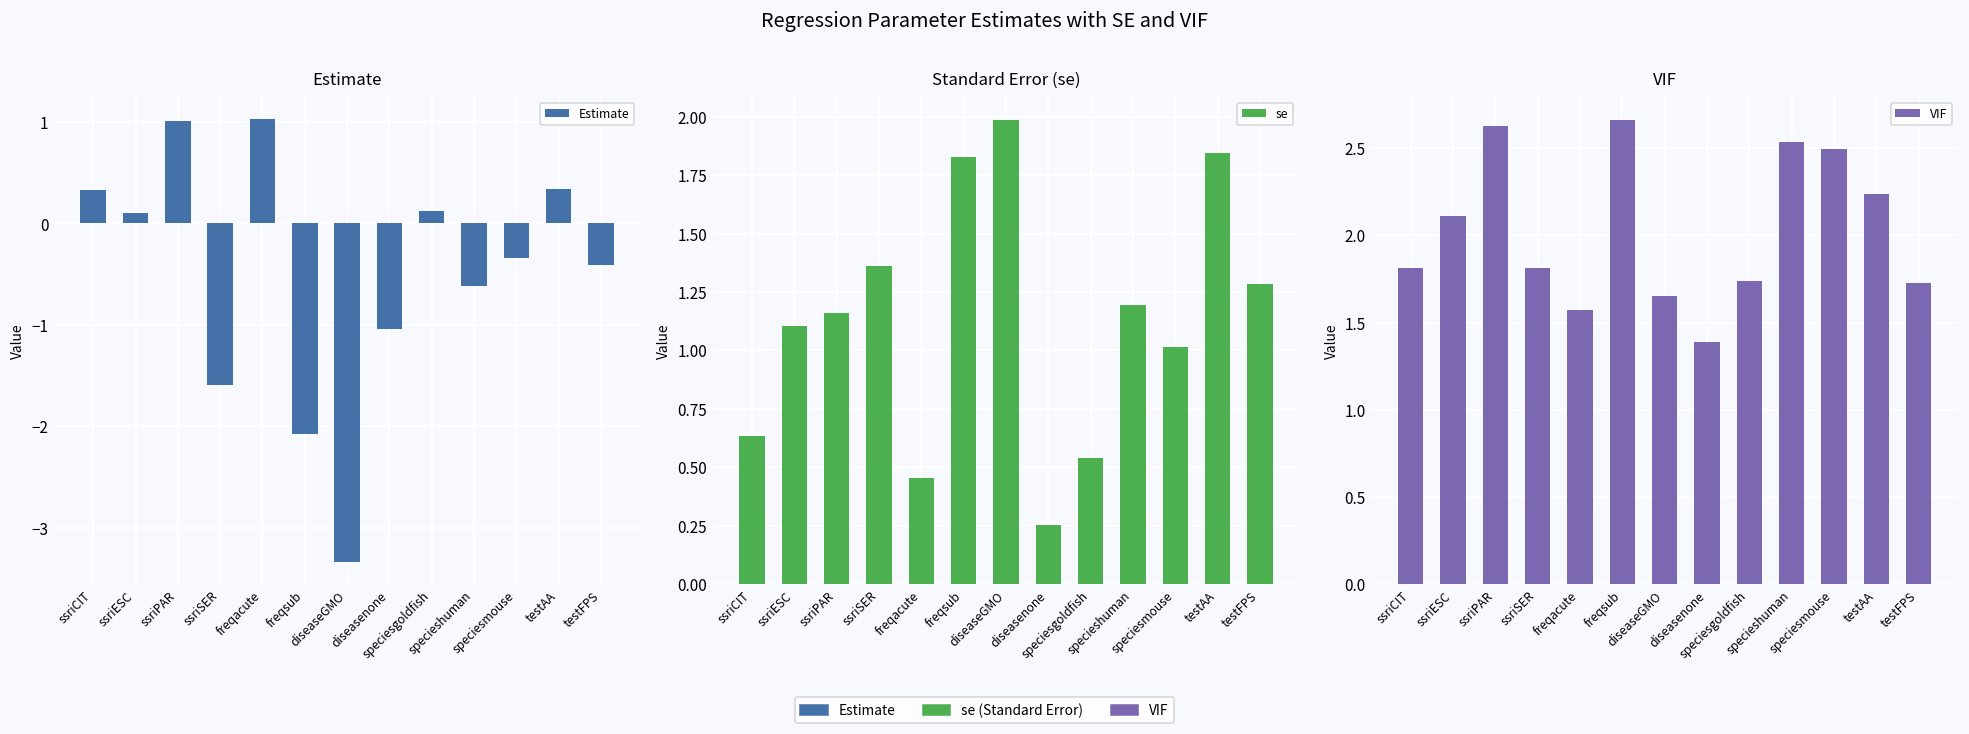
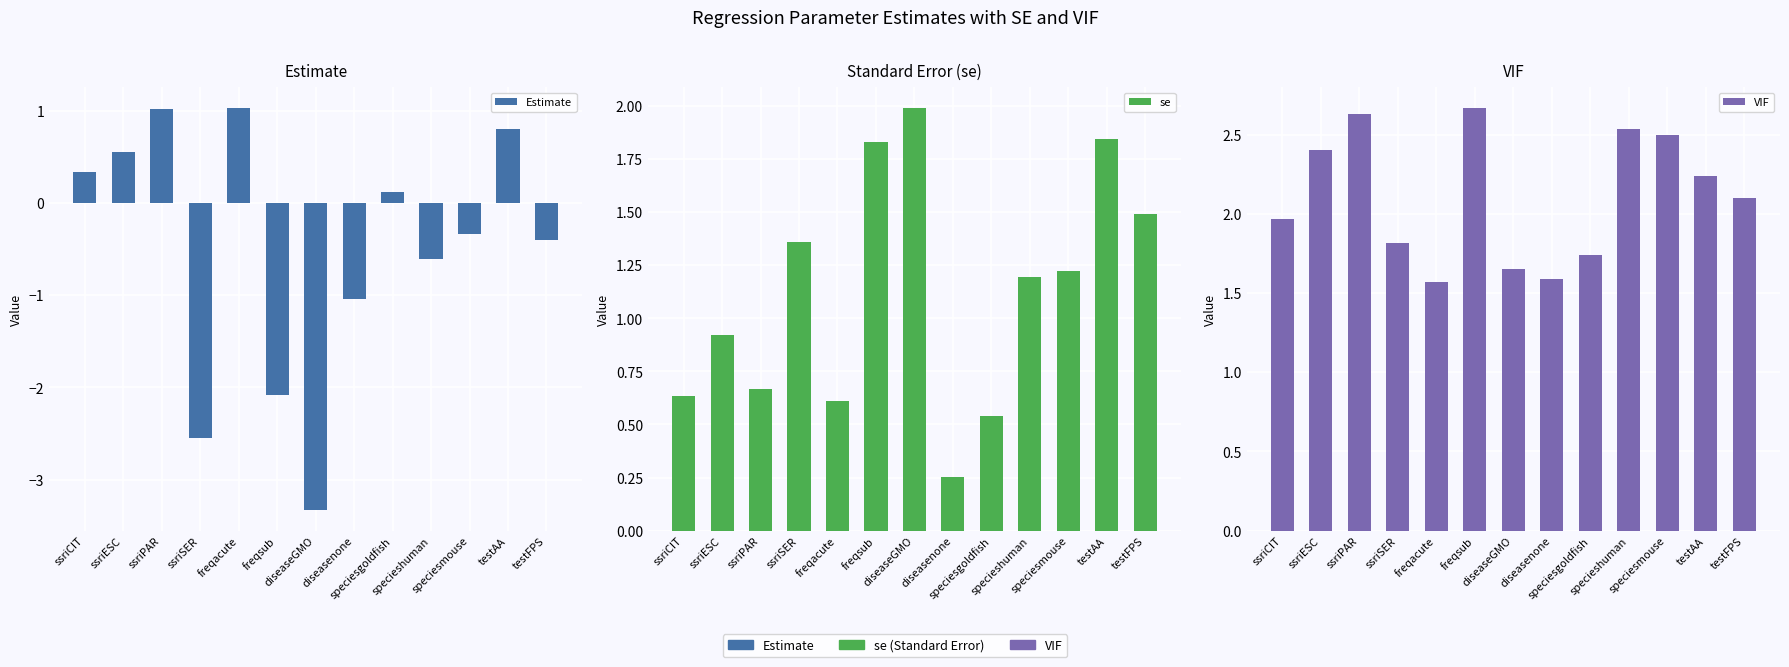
  {
    "Estimate": {
      "ssriCIT": 0.3,
-     "ssriESC": 0.1,
+     "ssriESC": 0.6,
      "ssriPAR": 1.0,
-     "ssriSER": -1.6,
+     "ssriSER": -2.6,
      "freqacute": 1.0,
      "freqsub": -2.1,
      "diseaseGMO": -3.3,
      "diseasenone": -1.0,
      "speciesgoldfish": 0.1,
      "specieshuman": -0.6,
      "speciesmouse": -0.3,
-     "testAA": 0.3,
+     "testAA": 0.8,
      "testFPS": -0.4
    },
    "Standard Error (se)": {
      "ssriCIT": 0.63,
-     "ssriESC": 1.10,
-     "ssriPAR": 1.16,
+     "ssriESC": 0.92,
+     "ssriPAR": 0.67,
      "ssriSER": 1.36,
-     "freqacute": 0.45,
+     "freqacute": 0.61,
      "freqsub": 1.83,
      "diseaseGMO": 1.99,
      "diseasenone": 0.25,
      "speciesgoldfish": 0.54,
      "specieshuman": 1.19,
-     "speciesmouse": 1.02,
+     "speciesmouse": 1.22,
      "testAA": 1.84,
-     "testFPS": 1.28
+     "testFPS": 1.49
    },
    "VIF": {
-     "ssriCIT": 1.81,
-     "ssriESC": 2.11,
+     "ssriCIT": 1.97,
+     "ssriESC": 2.40,
      "ssriPAR": 2.63,
      "ssriSER": 1.81,
      "freqacute": 1.57,
      "freqsub": 2.66,
      "diseaseGMO": 1.65,
-     "diseasenone": 1.39,
+     "diseasenone": 1.59,
      "speciesgoldfish": 1.74,
      "specieshuman": 2.54,
      "speciesmouse": 2.49,
      "testAA": 2.24,
-     "testFPS": 1.73
+     "testFPS": 2.10
    }
  }
